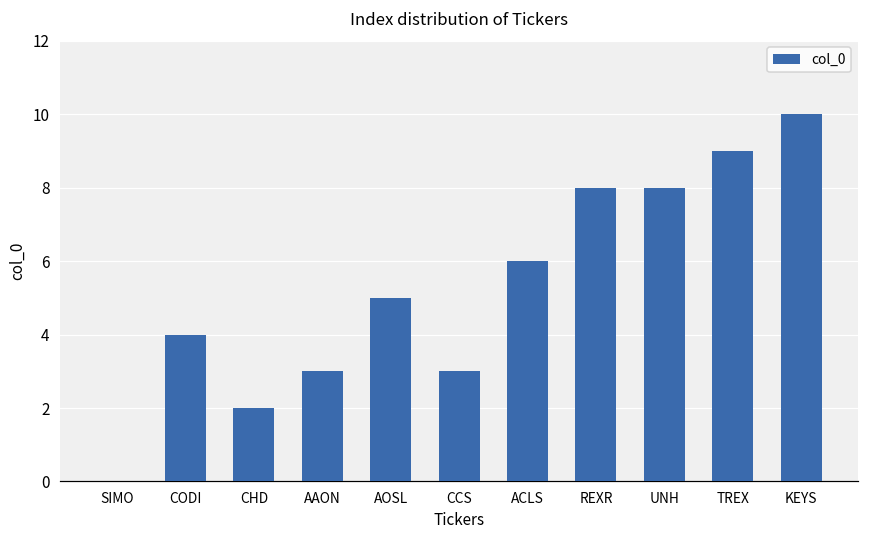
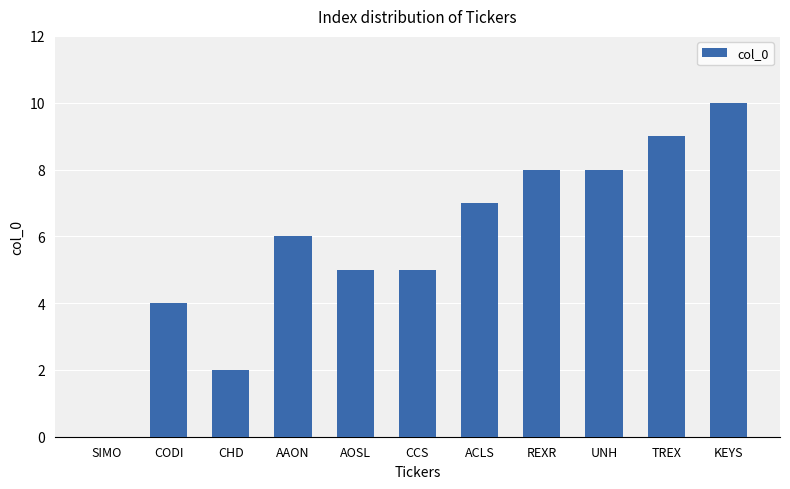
  {
    "SIMO": 0,
    "CODI": 4,
    "CHD": 2,
-   "AAON": 3,
+   "AAON": 6,
    "AOSL": 5,
-   "CCS": 3,
-   "ACLS": 6,
+   "CCS": 5,
+   "ACLS": 7,
    "REXR": 8,
    "UNH": 8,
    "TREX": 9,
    "KEYS": 10
  }
